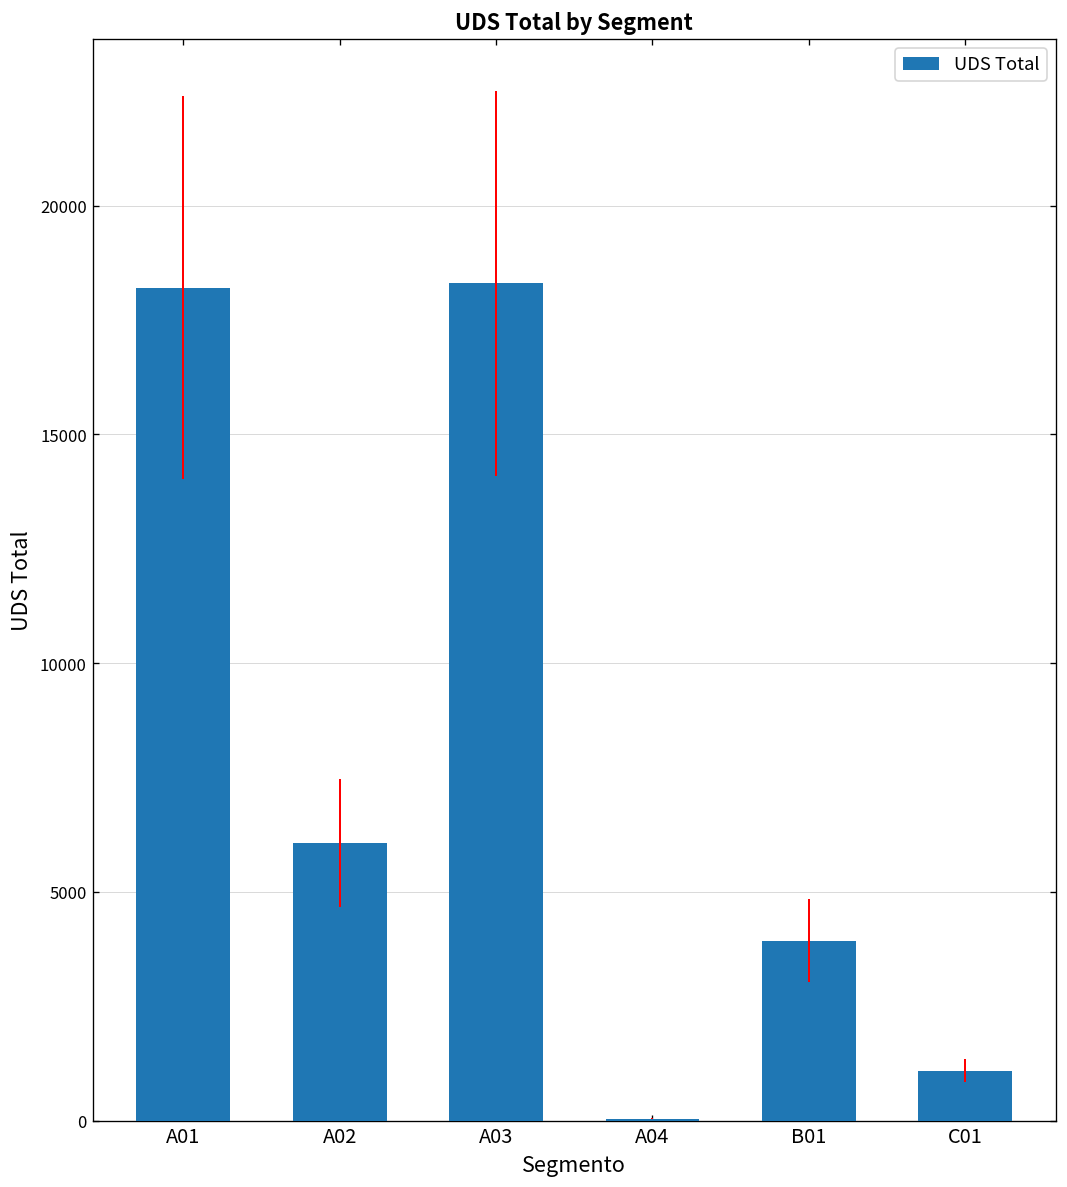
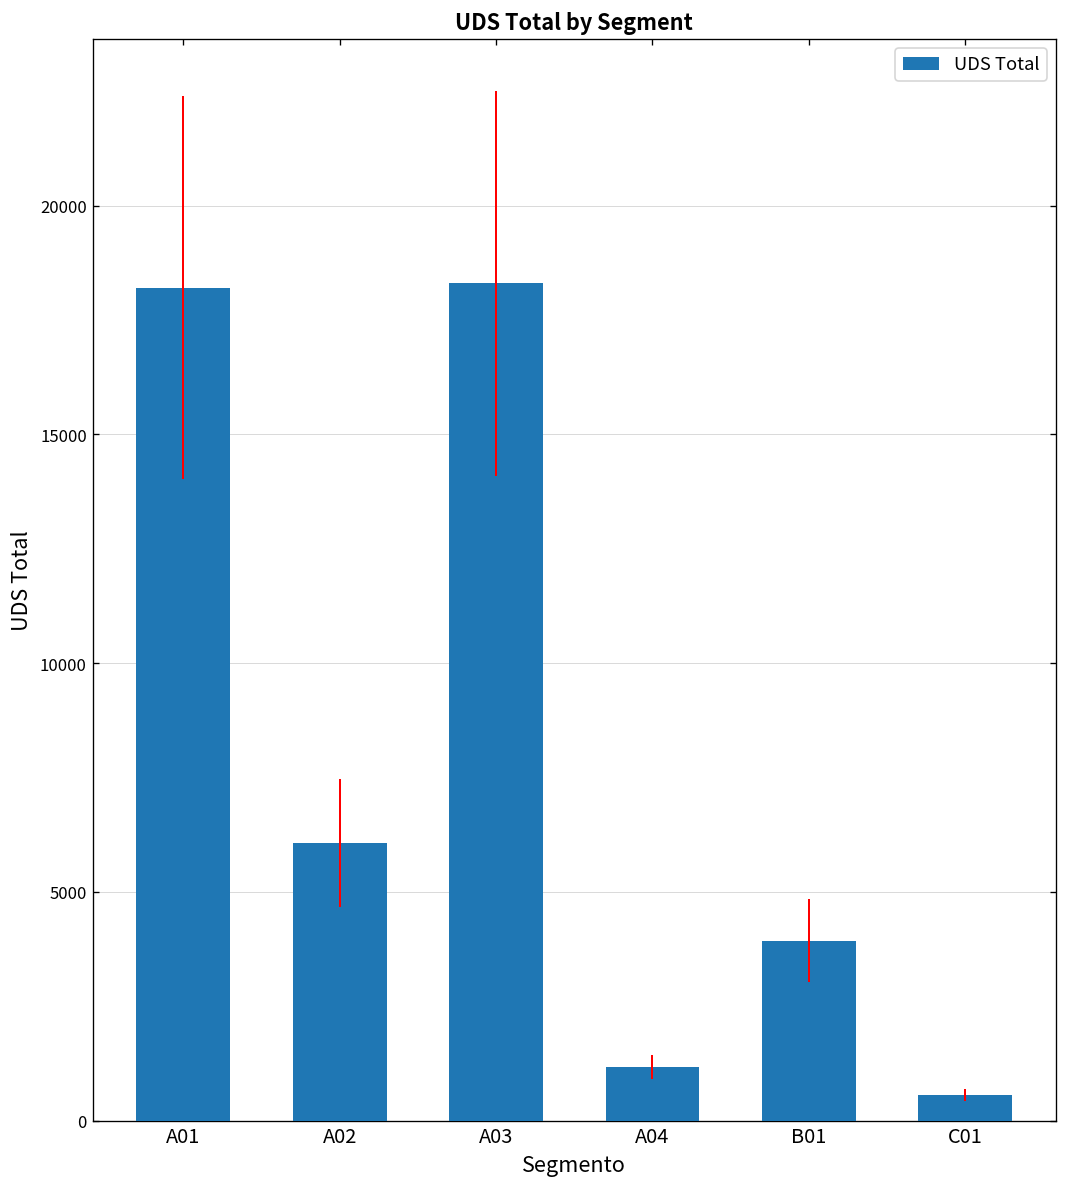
  {
    "A01": 18200,
    "A02": 6100,
    "A03": 18300,
-   "A04": 0,
+   "A04": 1200,
    "B01": 3900,
-   "C01": 1100
+   "C01": 600
  }
